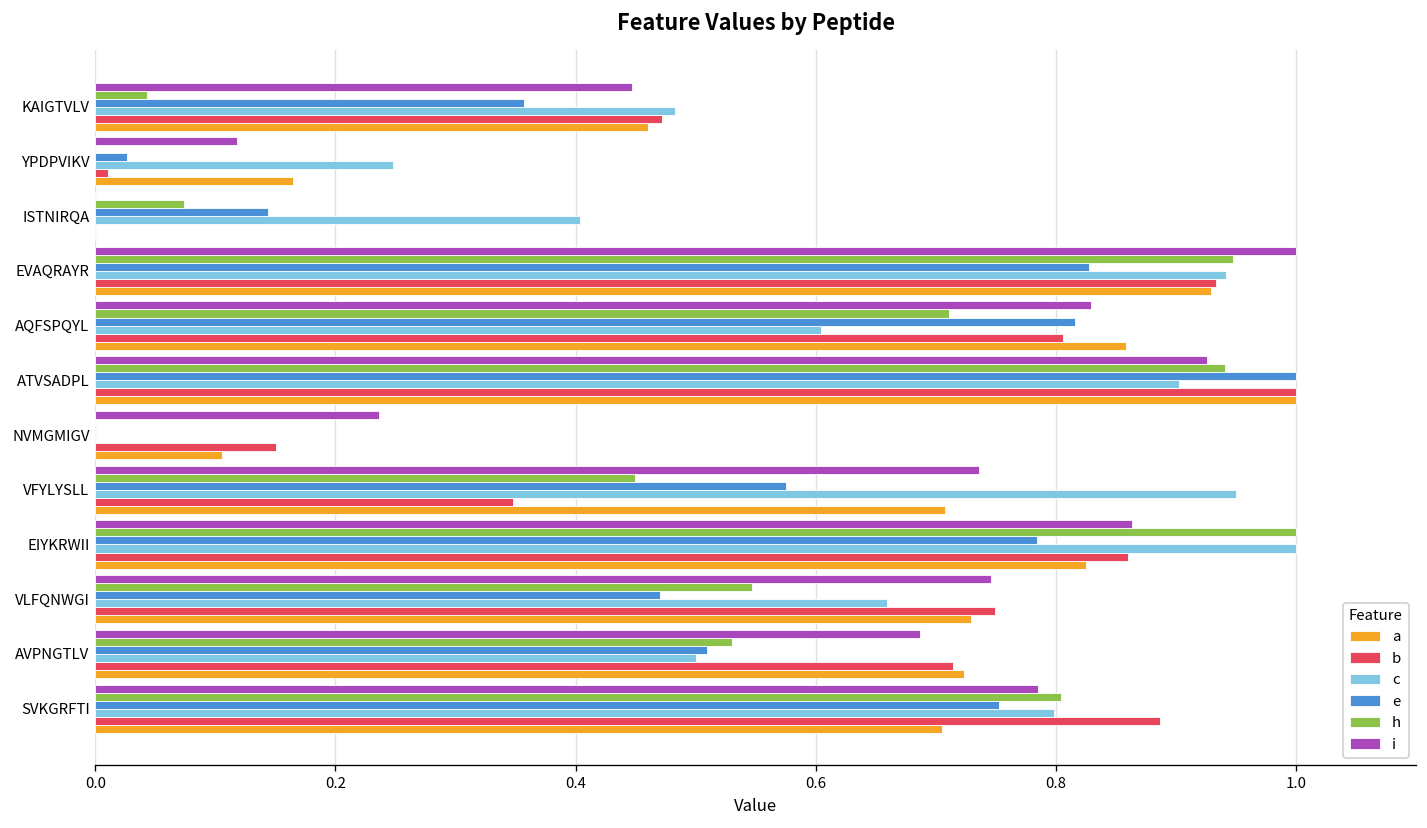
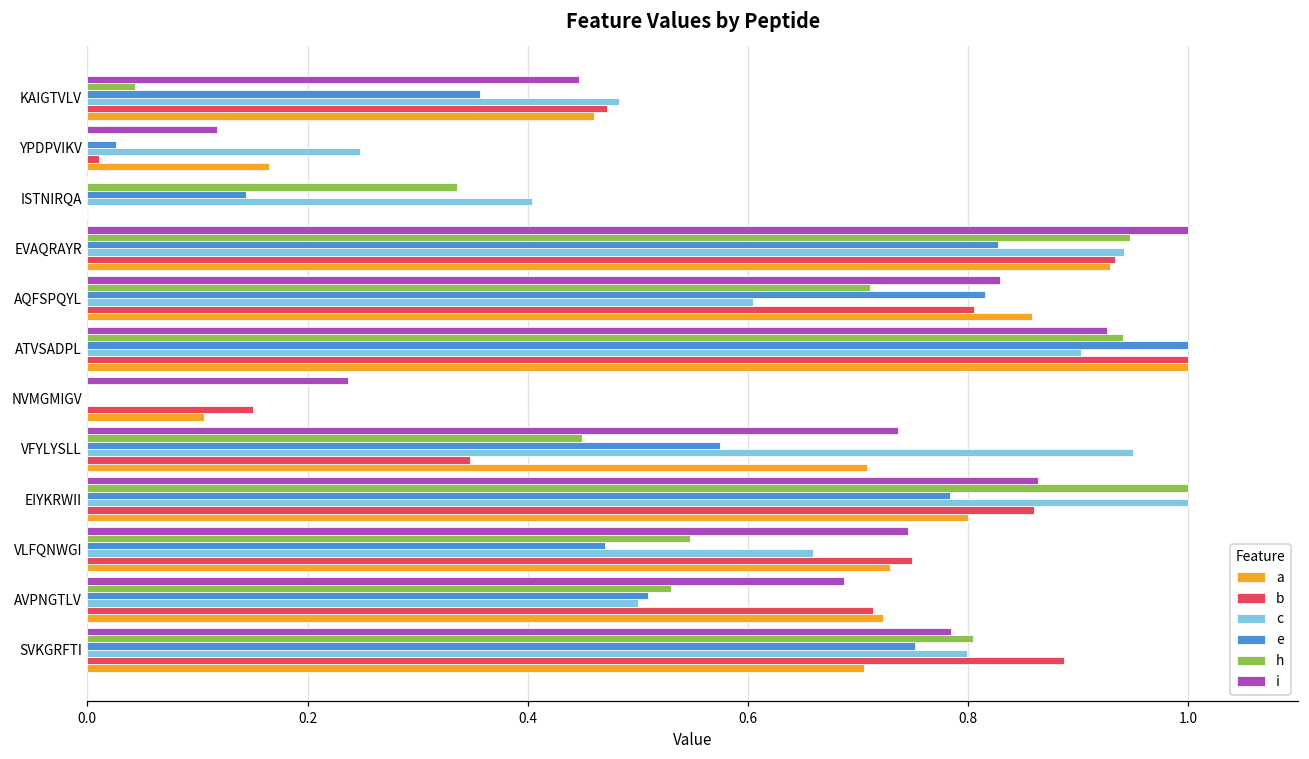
  {
    "a": {
      "KAIGTVLV": 0.460,
      "YPDPVIKV": 0.165,
      "ISTNIRQA": 0.000,
      "EVAQRAYR": 0.929,
      "AQFSPQYL": 0.858,
      "ATVSADPL": 1.000,
      "NVMGMIGV": 0.106,
      "VFYLYSLL": 0.708,
-     "EIYKRWII": 0.825,
+     "EIYKRWII": 0.800,
      "VLFQNWGI": 0.730,
      "AVPNGTLV": 0.723,
      "SVKGRFTI": 0.705
    },
    "b": {
      "KAIGTVLV": 0.472,
      "YPDPVIKV": 0.011,
      "ISTNIRQA": 0.000,
      "EVAQRAYR": 0.933,
      "AQFSPQYL": 0.806,
      "ATVSADPL": 1.000,
      "NVMGMIGV": 0.151,
      "VFYLYSLL": 0.348,
      "EIYKRWII": 0.860,
      "VLFQNWGI": 0.750,
      "AVPNGTLV": 0.714,
      "SVKGRFTI": 0.887
    },
    "c": {
      "KAIGTVLV": 0.483,
      "YPDPVIKV": 0.248,
      "ISTNIRQA": 0.404,
      "EVAQRAYR": 0.942,
      "AQFSPQYL": 0.605,
      "ATVSADPL": 0.902,
      "NVMGMIGV": 0.000,
      "VFYLYSLL": 0.950,
      "EIYKRWII": 1.000,
      "VLFQNWGI": 0.659,
      "AVPNGTLV": 0.501,
      "SVKGRFTI": 0.799
    },
    "e": {
      "KAIGTVLV": 0.357,
      "YPDPVIKV": 0.026,
      "ISTNIRQA": 0.144,
      "EVAQRAYR": 0.827,
      "AQFSPQYL": 0.816,
      "ATVSADPL": 1.000,
      "NVMGMIGV": 0.000,
      "VFYLYSLL": 0.575,
      "EIYKRWII": 0.784,
      "VLFQNWGI": 0.470,
      "AVPNGTLV": 0.510,
      "SVKGRFTI": 0.752
    },
    "h": {
      "KAIGTVLV": 0.043,
-     "ISTNIRQA": 0.074,
+     "ISTNIRQA": 0.336,
      "EVAQRAYR": 0.948,
      "AQFSPQYL": 0.711,
      "ATVSADPL": 0.941,
      "NVMGMIGV": 0.000,
      "VFYLYSLL": 0.450,
      "EIYKRWII": 1.000,
      "VLFQNWGI": 0.547,
      "AVPNGTLV": 0.531,
      "SVKGRFTI": 0.804
    },
    "i": {
      "KAIGTVLV": 0.447,
      "YPDPVIKV": 0.118,
      "ISTNIRQA": 0.000,
      "EVAQRAYR": 1.000,
      "AQFSPQYL": 0.829,
      "ATVSADPL": 0.926,
      "NVMGMIGV": 0.236,
      "VFYLYSLL": 0.736,
      "EIYKRWII": 0.864,
      "VLFQNWGI": 0.746,
      "AVPNGTLV": 0.687,
      "SVKGRFTI": 0.785
    }
  }
